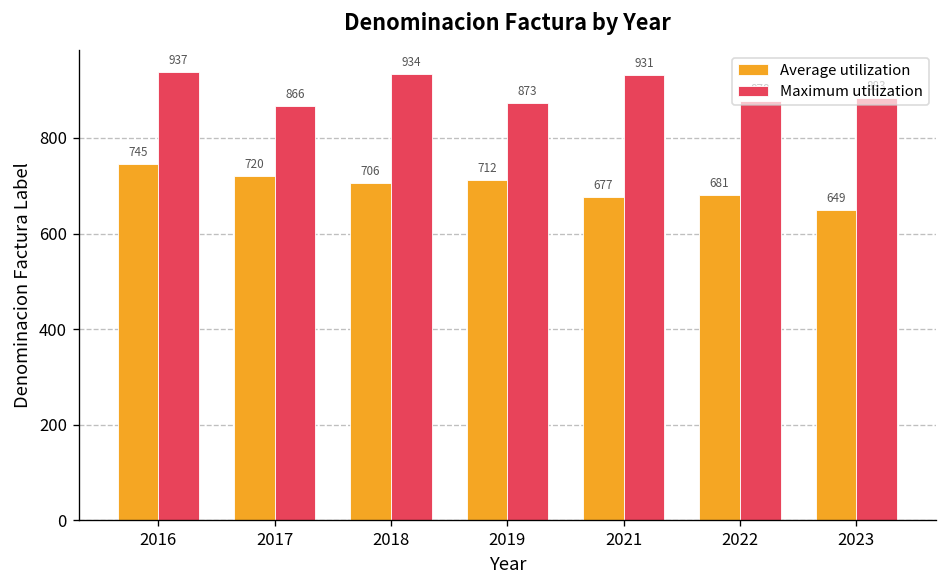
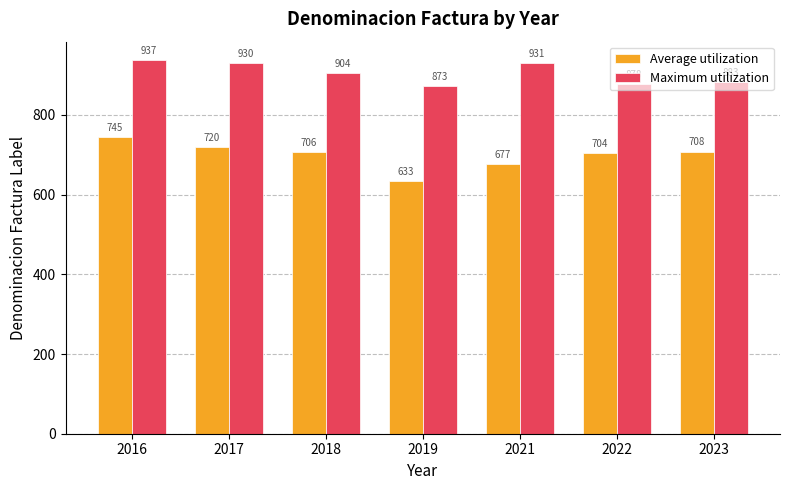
  {
    "Average utilization": {
      "2016": 745,
      "2017": 720,
      "2018": 706,
-     "2019": 712,
+     "2019": 633,
      "2021": 677,
-     "2022": 681,
-     "2023": 649
+     "2022": 704,
+     "2023": 708
    },
    "Maximum utilization": {
      "2016": 937,
-     "2017": 866,
-     "2018": 934,
+     "2017": 930,
+     "2018": 904,
      "2019": 873,
      "2021": 931
    }
  }
